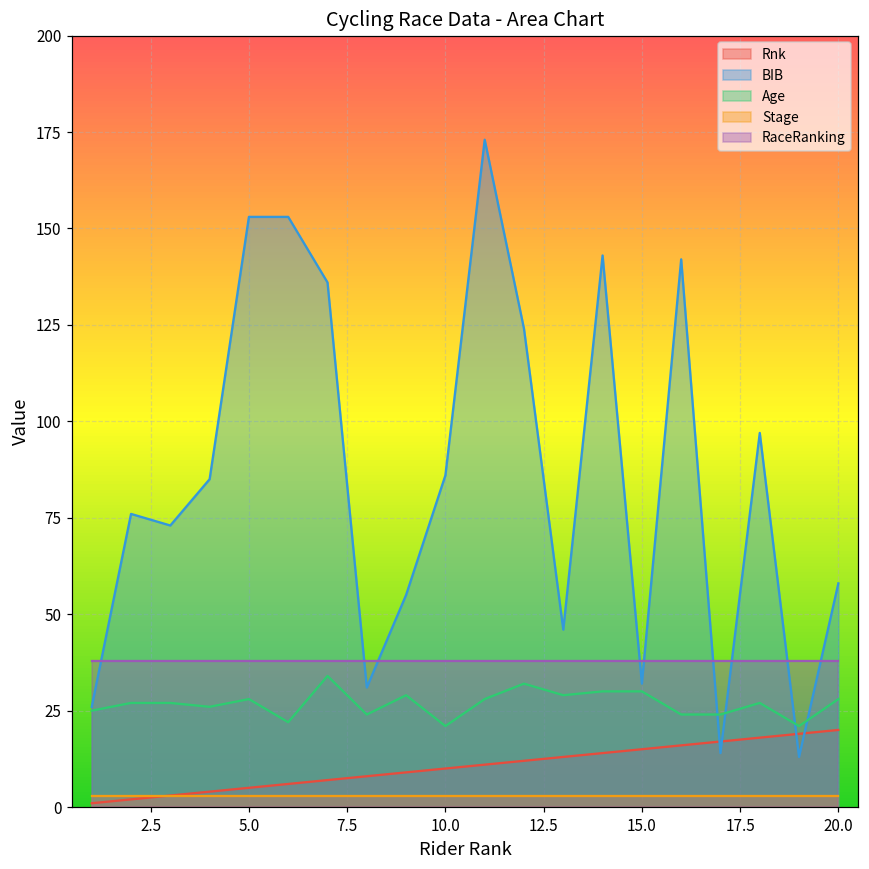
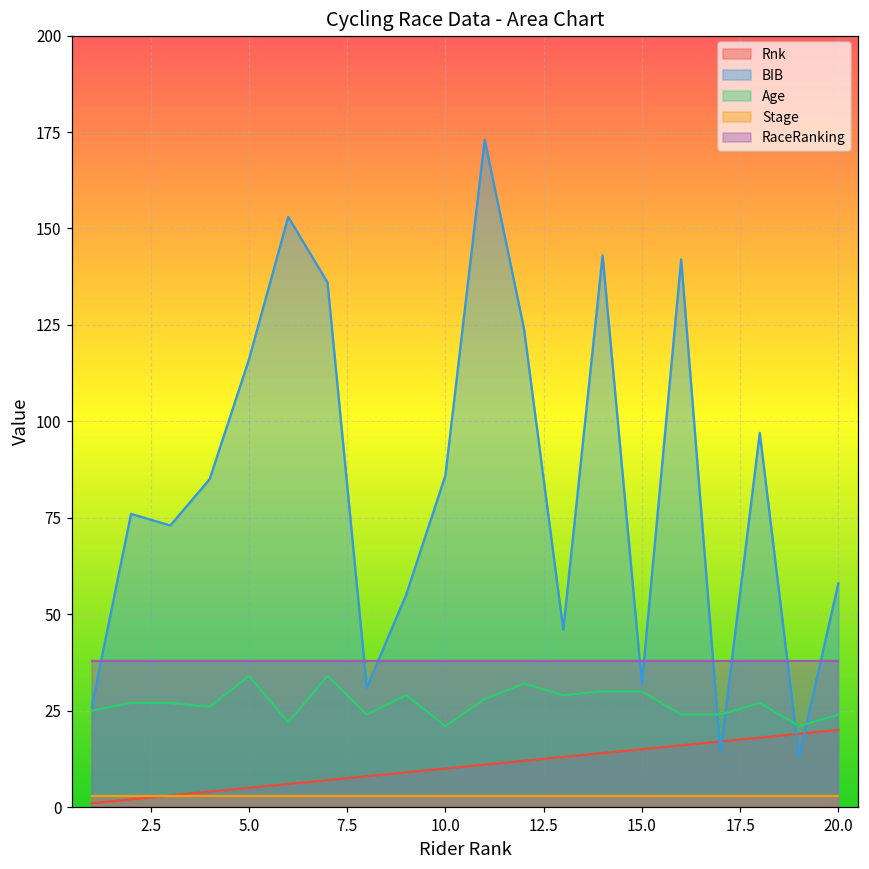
  {
    "BIB": {
-     "5.0": 153,
+     "5.0": 116,
      "10.0": 86,
      "15.0": 32,
      "20.0": 58
    },
    "Age": {
-     "5.0": 28,
+     "5.0": 34,
      "10.0": 21,
      "15.0": 30,
-     "20.0": 28
+     "20.0": 24
    },
    "RaceRanking": {
      "5.0": 38,
      "10.0": 38,
      "15.0": 38,
      "20.0": 38
    }
  }
